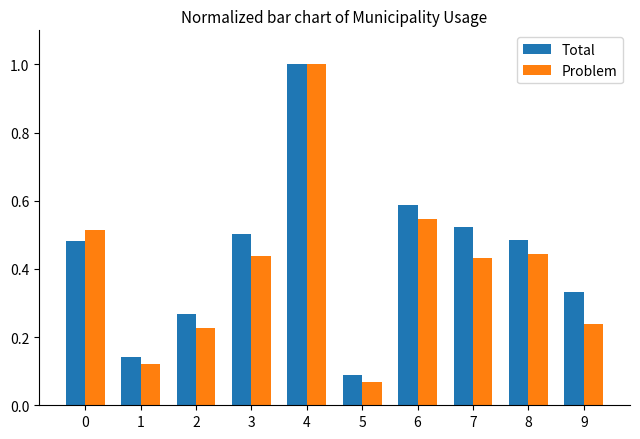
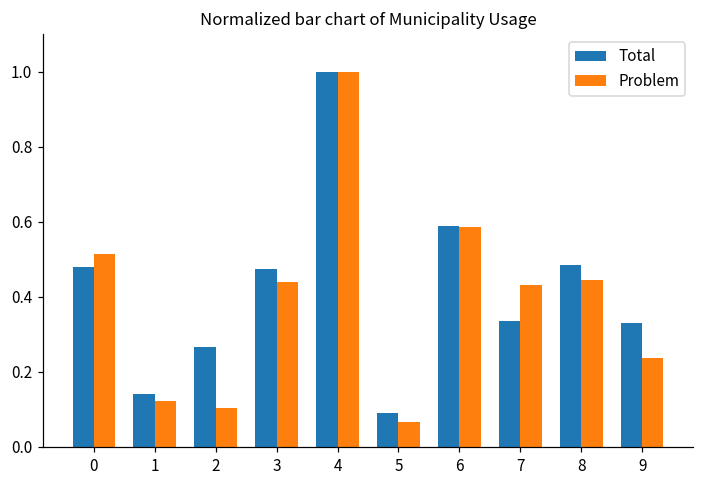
  {
    "Total": {
      "0": 0.48,
      "1": 0.14,
      "2": 0.27,
-     "3": 0.50,
+     "3": 0.47,
      "4": 1.00,
      "5": 0.09,
      "6": 0.59,
-     "7": 0.52,
+     "7": 0.34,
      "8": 0.48,
      "9": 0.33
    },
    "Problem": {
      "0": 0.51,
      "1": 0.12,
-     "2": 0.23,
+     "2": 0.10,
      "3": 0.44,
      "4": 1.00,
      "5": 0.07,
-     "6": 0.55,
+     "6": 0.59,
      "7": 0.43,
      "8": 0.44,
      "9": 0.24
    }
  }
